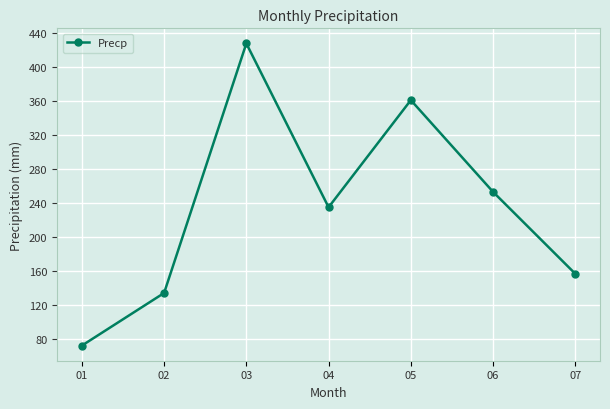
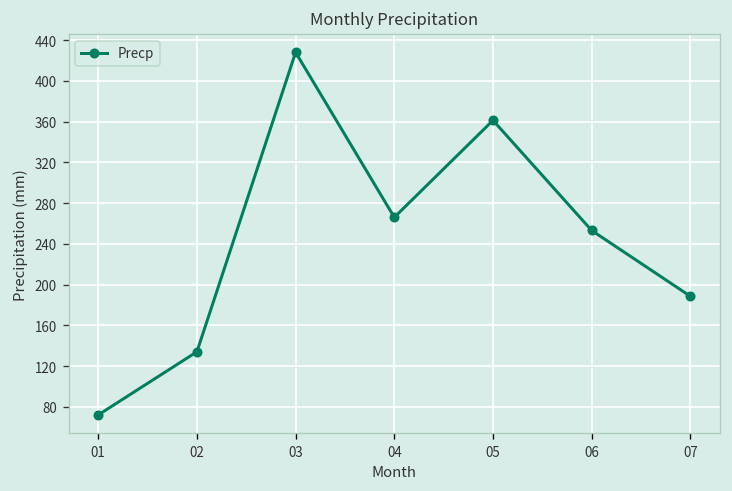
  {
    "01": 70,
    "02": 130,
    "03": 430,
-   "04": 240,
+   "04": 270,
    "05": 360,
    "06": 250,
-   "07": 160
+   "07": 190
  }
